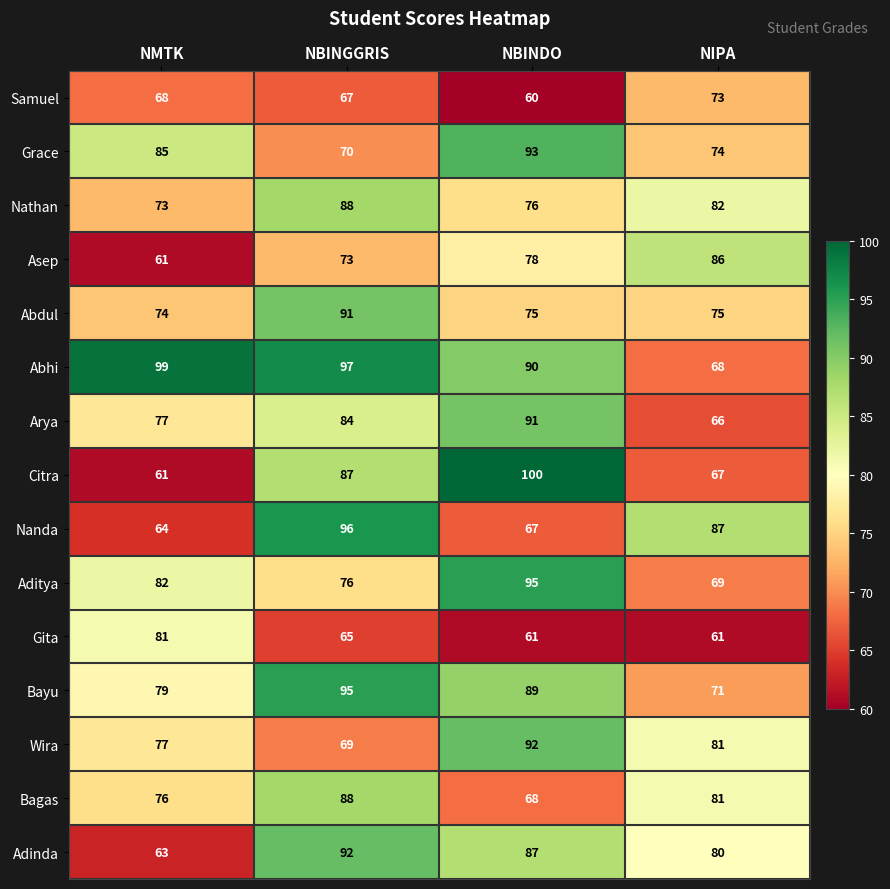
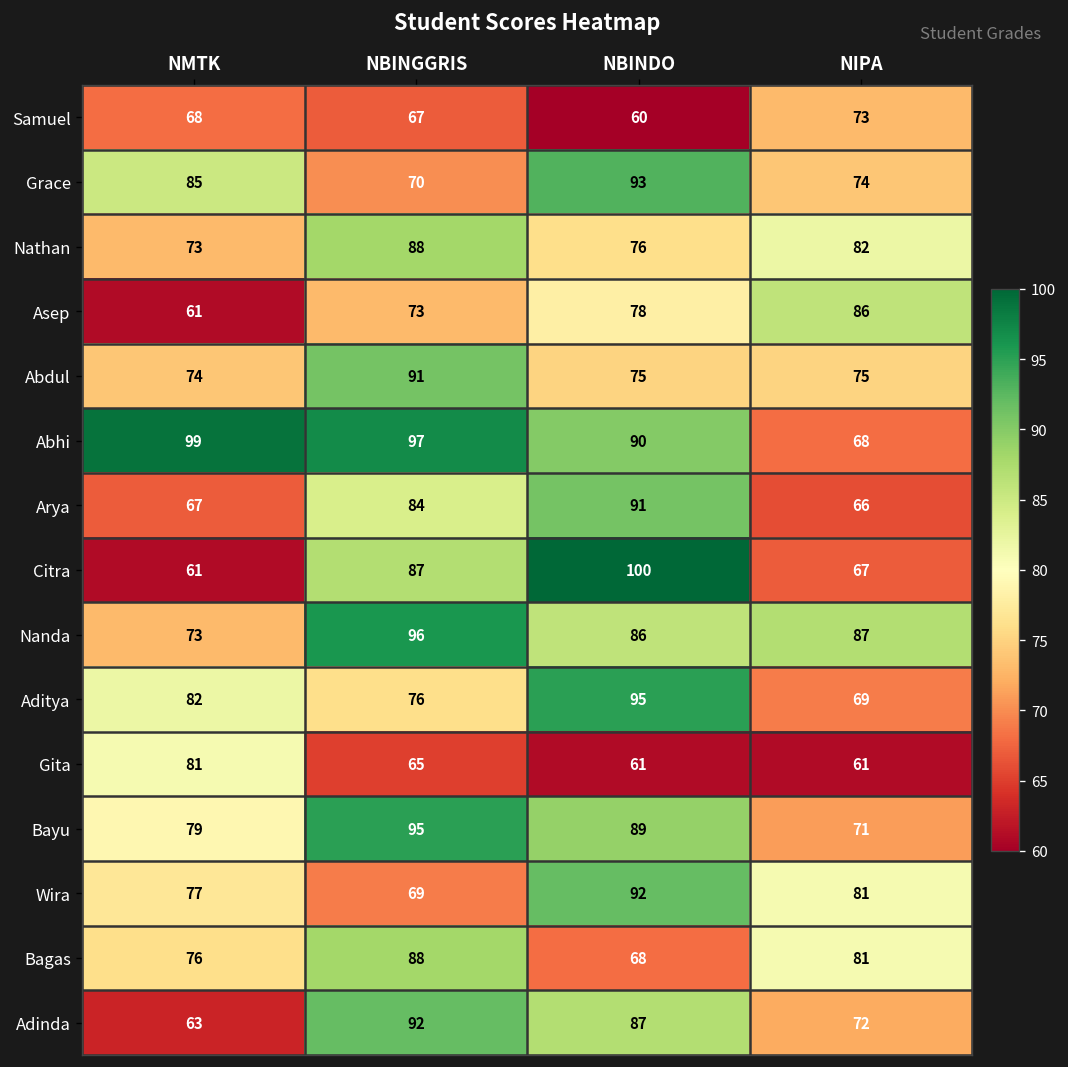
  {
    "Samuel": {
      "NMTK": 68,
      "NBINGGRIS": 67,
      "NBINDO": 60,
      "NIPA": 73
    },
    "Grace": {
      "NMTK": 85,
      "NBINGGRIS": 70,
      "NBINDO": 93,
      "NIPA": 74
    },
    "Nathan": {
      "NMTK": 73,
      "NBINGGRIS": 88,
      "NBINDO": 76,
      "NIPA": 82
    },
    "Asep": {
      "NMTK": 61,
      "NBINGGRIS": 73,
      "NBINDO": 78,
      "NIPA": 86
    },
    "Abdul": {
      "NMTK": 74,
      "NBINGGRIS": 91,
      "NBINDO": 75,
      "NIPA": 75
    },
    "Abhi": {
      "NMTK": 99,
      "NBINGGRIS": 97,
      "NBINDO": 90,
      "NIPA": 68
    },
    "Arya": {
-     "NMTK": 77,
+     "NMTK": 67,
      "NBINGGRIS": 84,
      "NBINDO": 91,
      "NIPA": 66
    },
    "Citra": {
      "NMTK": 61,
      "NBINGGRIS": 87,
      "NBINDO": 100,
      "NIPA": 67
    },
    "Nanda": {
-     "NMTK": 64,
+     "NMTK": 73,
      "NBINGGRIS": 96,
-     "NBINDO": 67,
+     "NBINDO": 86,
      "NIPA": 87
    },
    "Aditya": {
      "NMTK": 82,
      "NBINGGRIS": 76,
      "NBINDO": 95,
      "NIPA": 69
    },
    "Gita": {
      "NMTK": 81,
      "NBINGGRIS": 65,
      "NBINDO": 61,
      "NIPA": 61
    },
    "Bayu": {
      "NMTK": 79,
      "NBINGGRIS": 95,
      "NBINDO": 89,
      "NIPA": 71
    },
    "Wira": {
      "NMTK": 77,
      "NBINGGRIS": 69,
      "NBINDO": 92,
      "NIPA": 81
    },
    "Bagas": {
      "NMTK": 76,
      "NBINGGRIS": 88,
      "NBINDO": 68,
      "NIPA": 81
    },
    "Adinda": {
      "NMTK": 63,
      "NBINGGRIS": 92,
      "NBINDO": 87,
-     "NIPA": 80
+     "NIPA": 72
    }
  }
